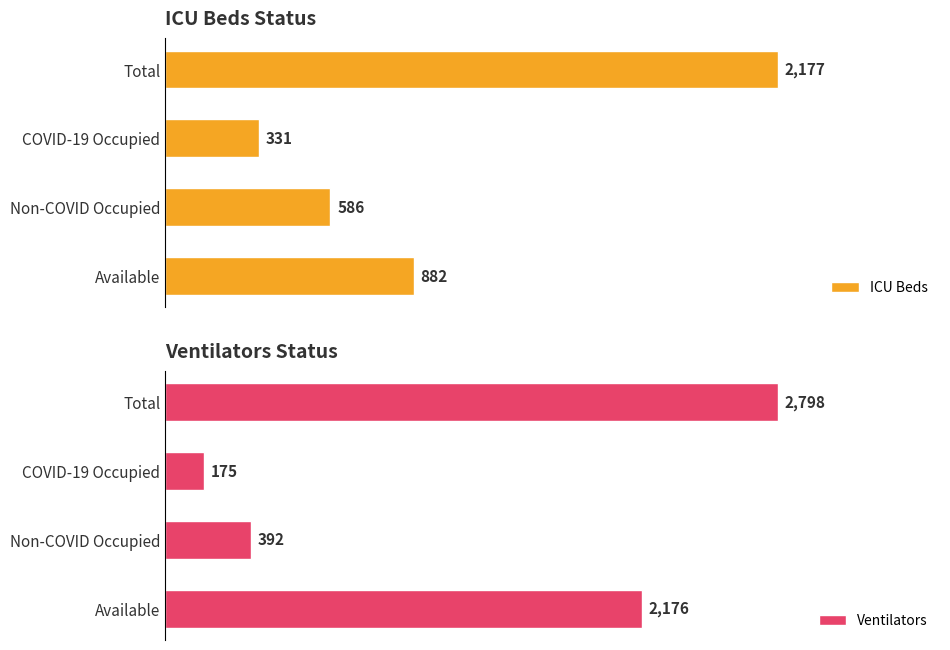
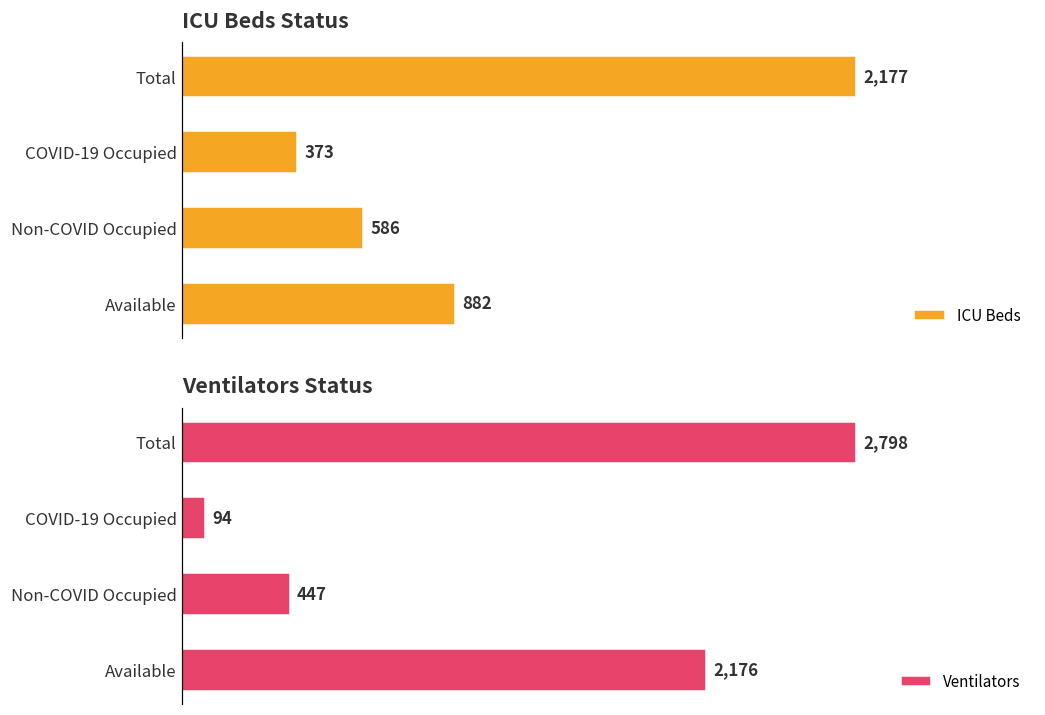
  {
    "ICU Beds Status": {
      "Total": "2,177",
-     "COVID-19 Occupied": "331",
+     "COVID-19 Occupied": "373",
      "Non-COVID Occupied": "586",
      "Available": "882"
    },
    "Ventilators Status": {
      "Total": "2,798",
-     "COVID-19 Occupied": "175",
-     "Non-COVID Occupied": "392",
+     "COVID-19 Occupied": "94",
+     "Non-COVID Occupied": "447",
      "Available": "2,176"
    }
  }
